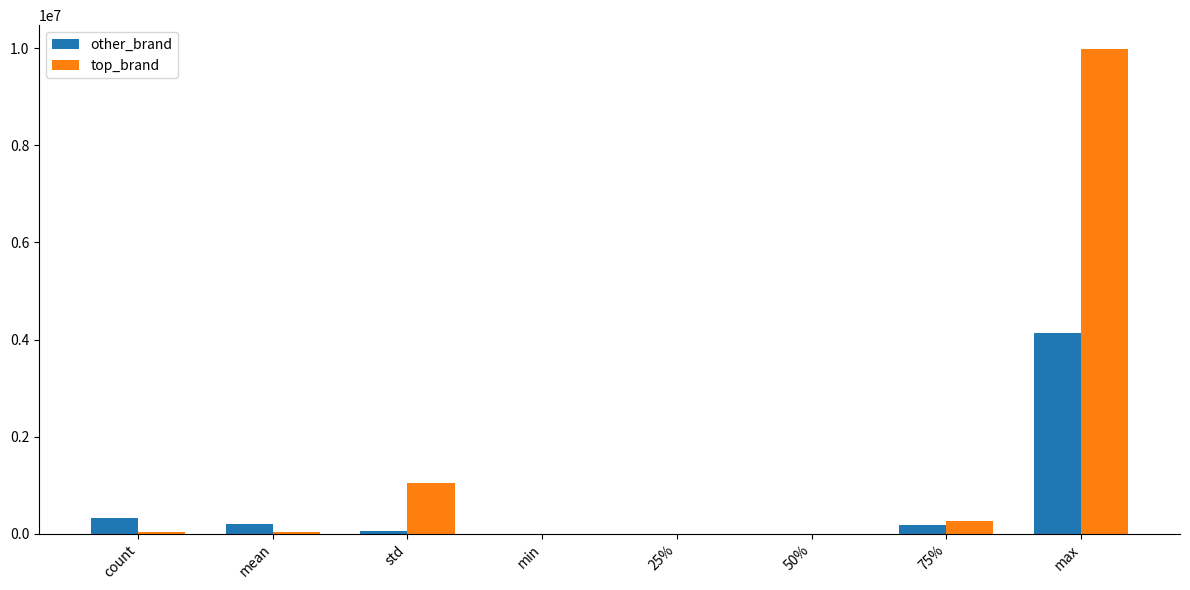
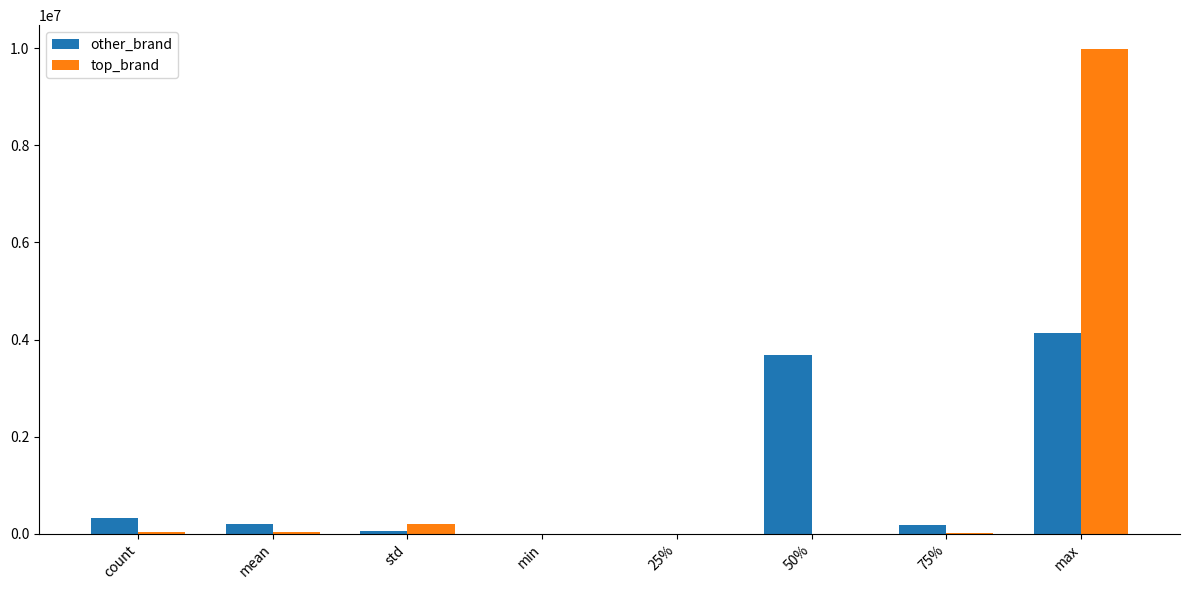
  {
    "other_brand": {
      "count": 300000,
      "mean": 200000,
      "std": 100000,
      "min": 0,
-     "50%": 0,
+     "50%": 3700000,
      "75%": 200000,
      "max": 4100000
    },
    "top_brand": {
-     "std": 1100000,
+     "std": 200000,
      "min": 0,
-     "75%": 300000,
+     "75%": 0,
      "max": 10000000
    }
  }
